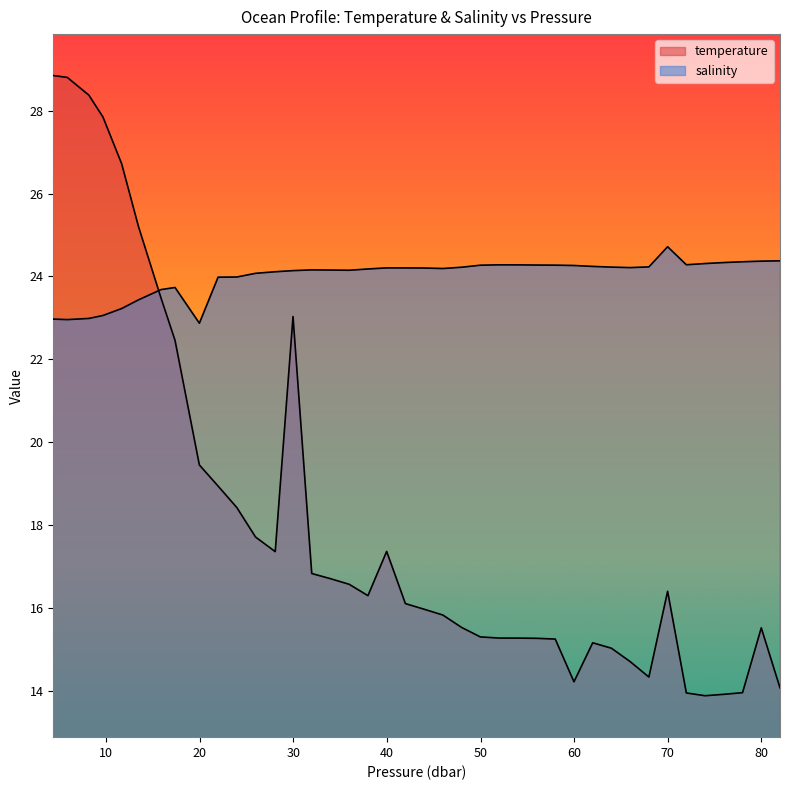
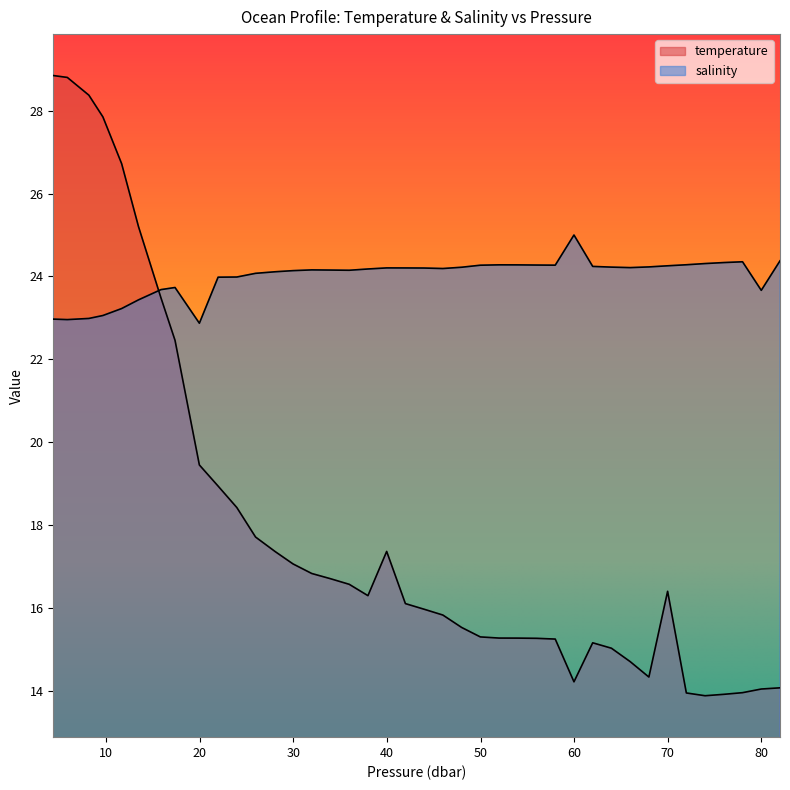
  {
    "temperature": {
      "20": 19.4,
-     "30": 23.0,
+     "30": 17.1,
      "40": 17.4,
      "50": 15.3,
      "60": 14.2,
      "70": 16.4,
-     "80": 15.5
+     "80": 14.0
    },
    "salinity": {
      "20": 22.9,
      "30": 24.1,
      "40": 24.2,
      "50": 24.3,
-     "60": 24.3,
-     "70": 24.7,
-     "80": 24.4
+     "60": 25.0,
+     "70": 24.3,
+     "80": 23.7
    }
  }
